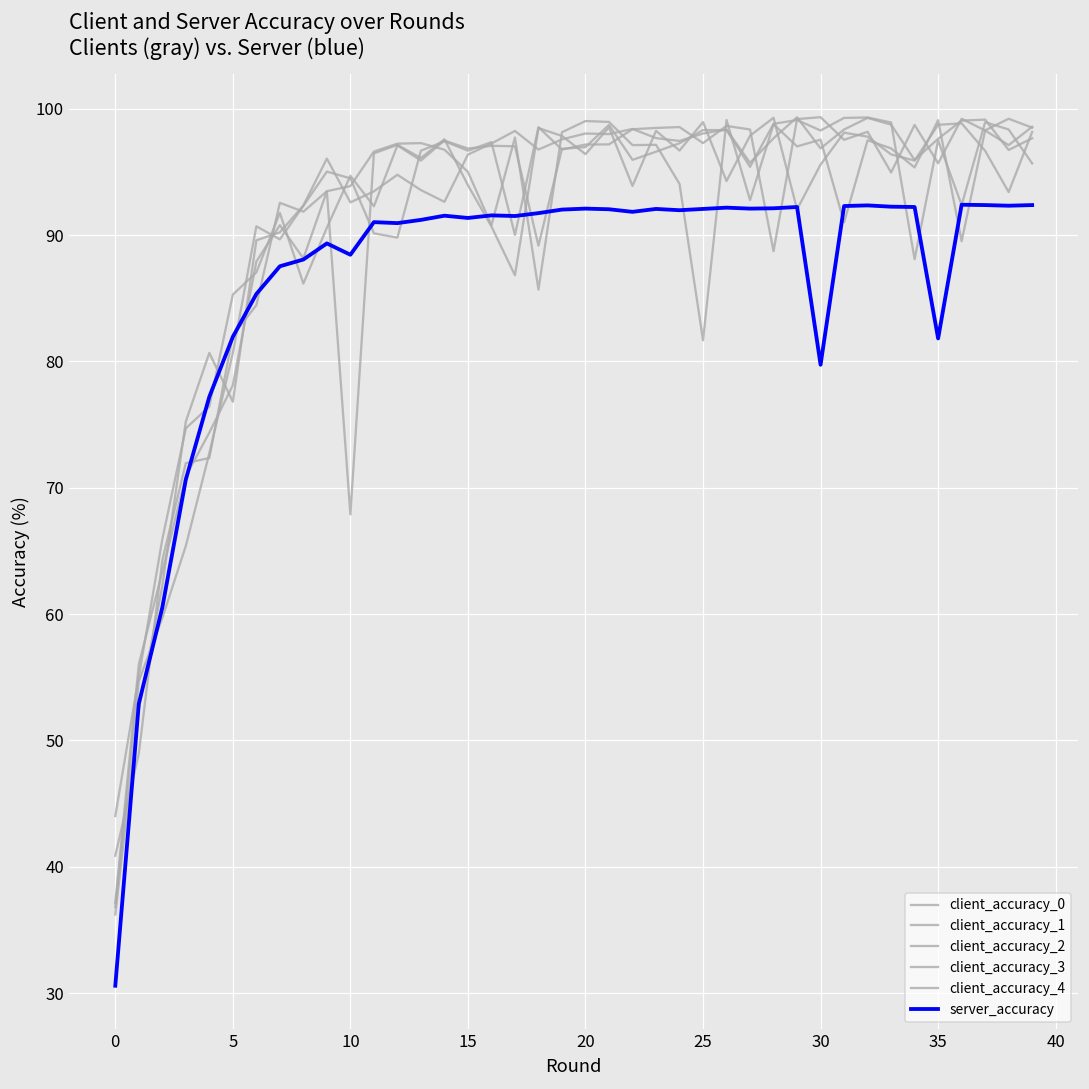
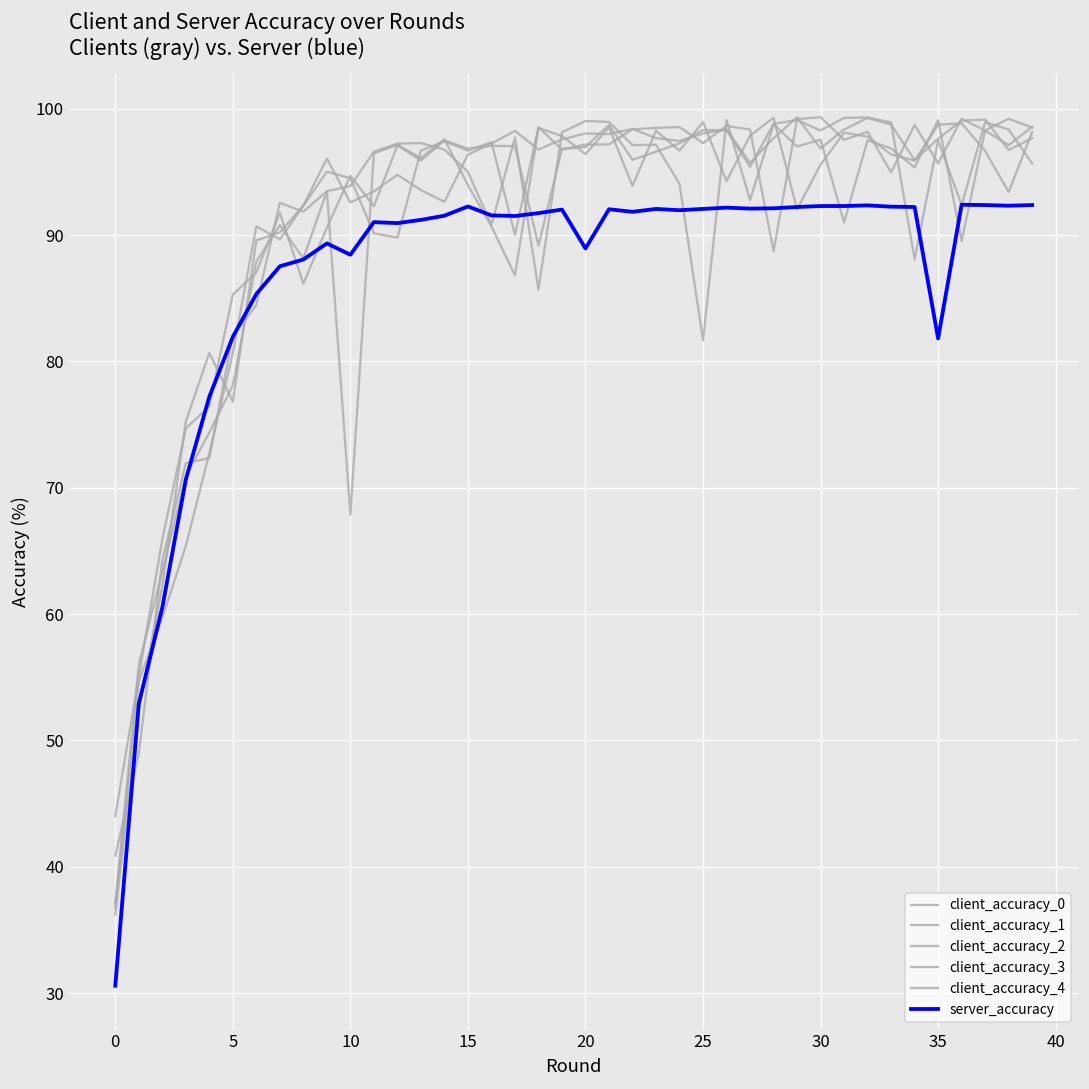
  {
    "server_accuracy": {
      "0": 30.6,
      "10": 88.4,
-     "15": 91.4,
-     "20": 92.1,
+     "15": 92.3,
+     "20": 88.9,
      "25": 92.1,
-     "30": 79.7,
+     "30": 92.3,
      "35": 81.8
    }
  }
